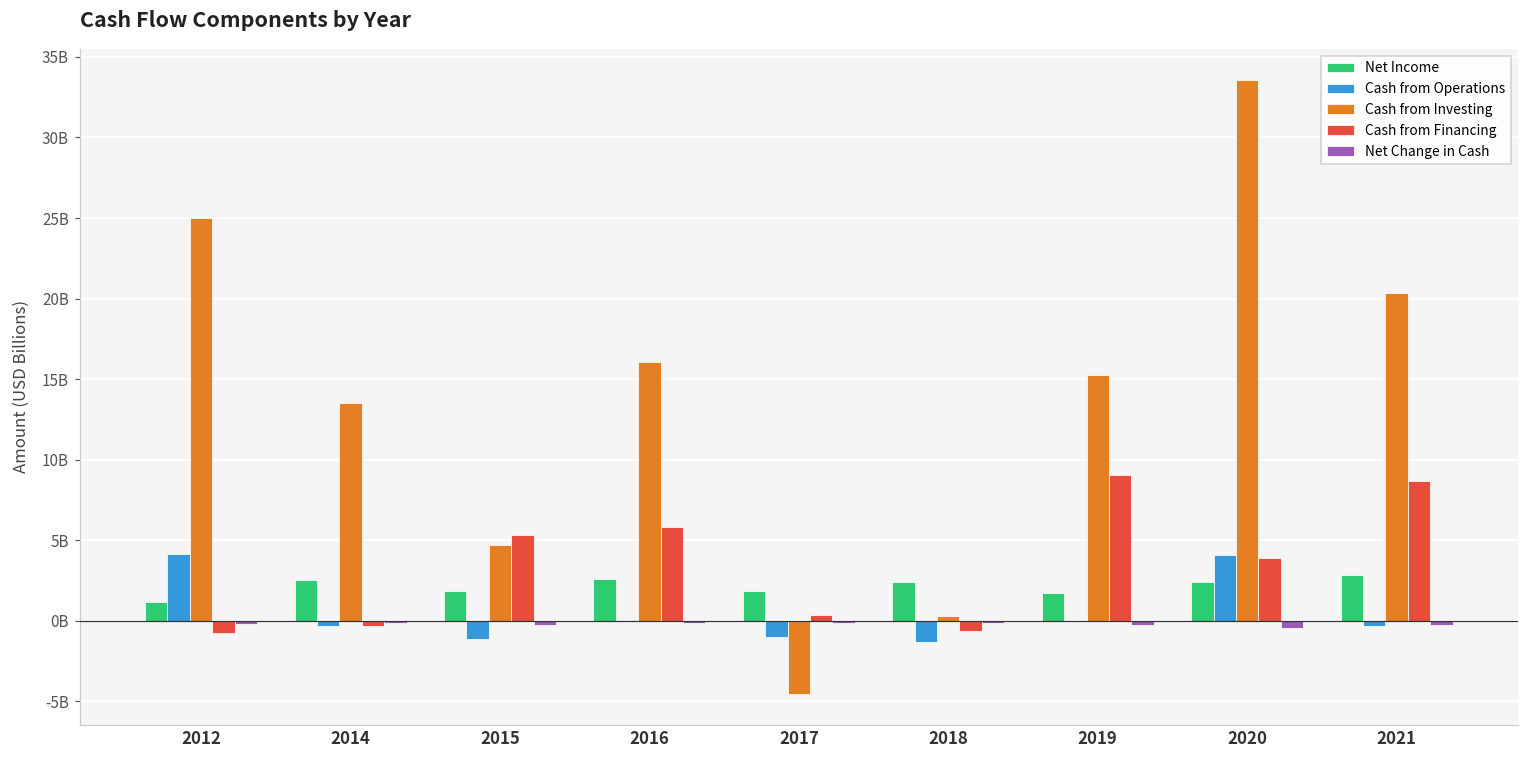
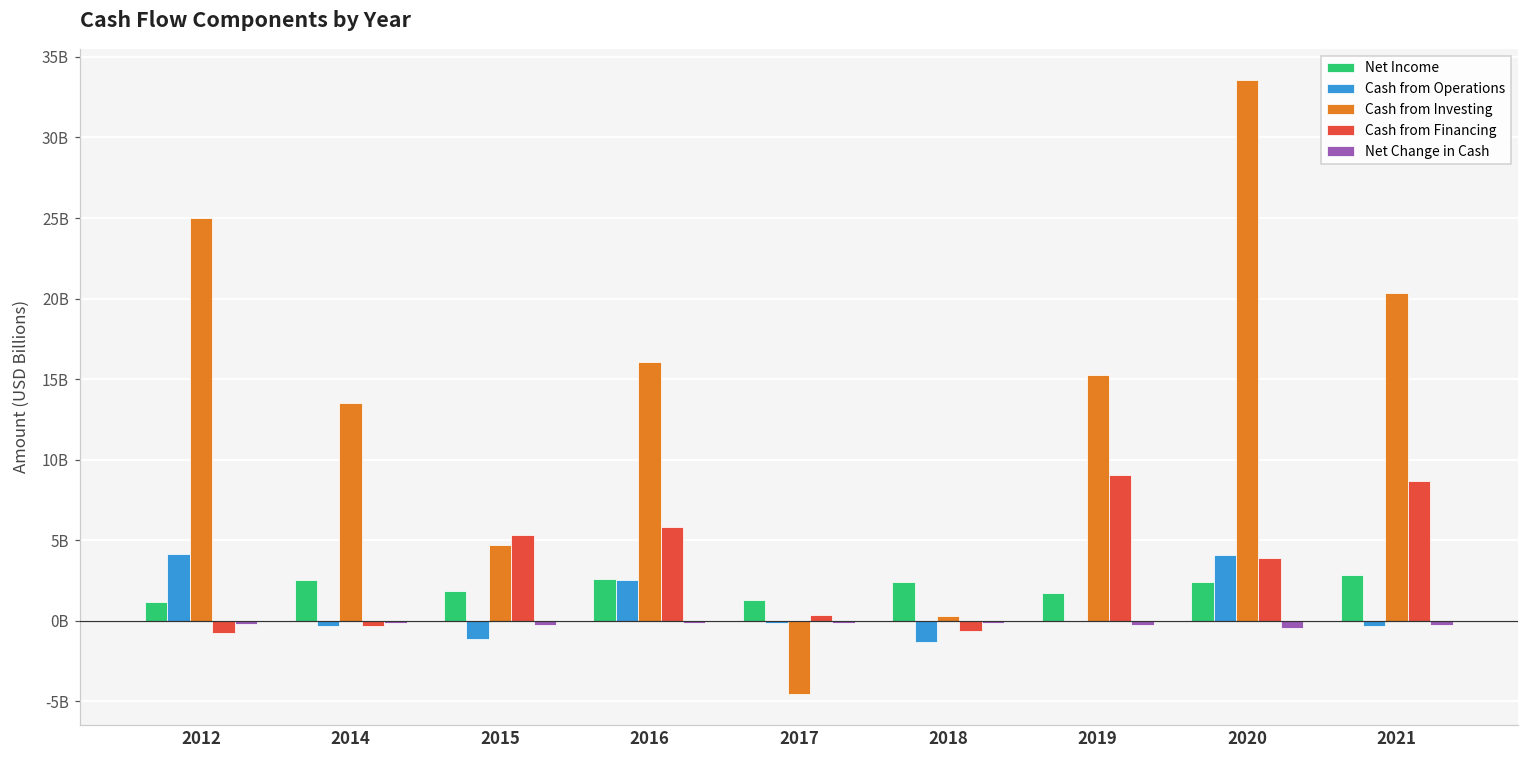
  {
    "Net Income": {
      "2012": 1200000000,
      "2014": 2500000000,
      "2015": 1900000000,
      "2016": 2600000000,
-     "2017": 1800000000,
+     "2017": 1300000000,
      "2018": 2400000000,
      "2019": 1700000000,
      "2020": 2400000000,
      "2021": 2800000000
    },
    "Cash from Operations": {
      "2012": 4100000000,
      "2014": -300000000,
      "2015": -1100000000,
-     "2016": 100000000,
-     "2017": -1000000000,
+     "2016": 2500000000,
+     "2017": -100000000,
      "2018": -1300000000,
      "2020": 4100000000,
      "2021": -300000000
    },
    "Net Change in Cash": {
      "2012": -200000000,
      "2015": -300000000,
      "2019": -200000000,
      "2020": -500000000,
      "2021": -200000000
    }
  }
